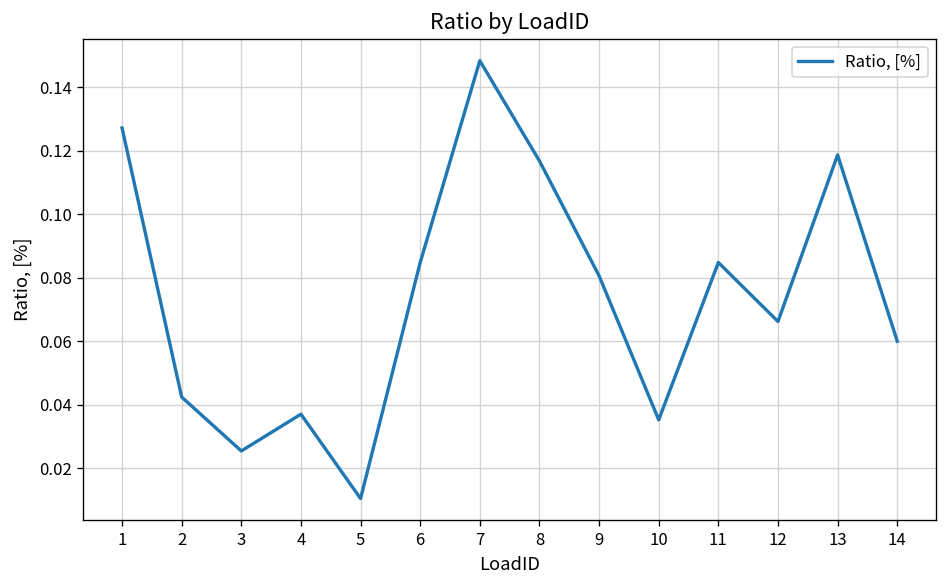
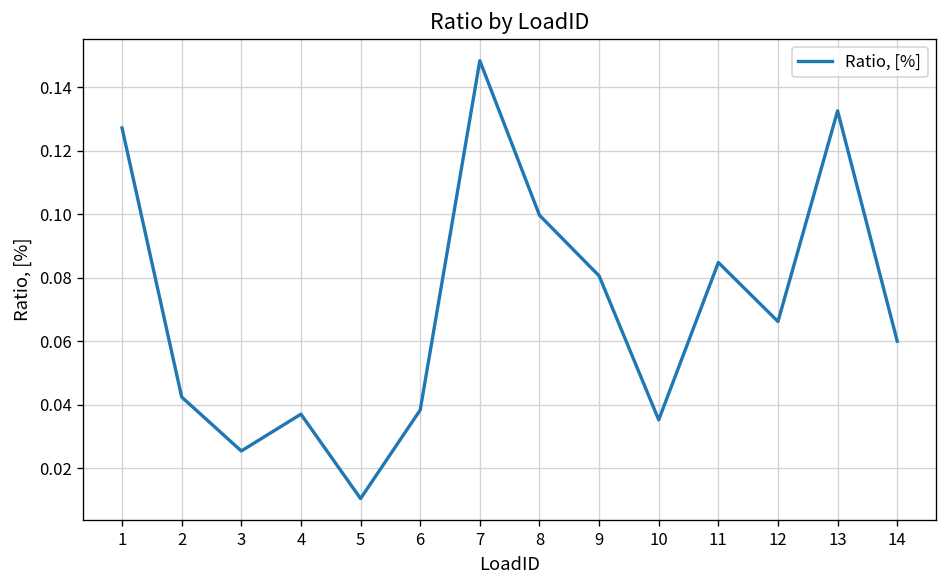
  {
    "1": 0.127,
    "2": 0.042,
    "3": 0.025,
    "4": 0.037,
    "5": 0.010,
-   "6": 0.085,
+   "6": 0.038,
    "7": 0.148,
-   "8": 0.117,
+   "8": 0.100,
    "9": 0.081,
    "10": 0.035,
    "11": 0.085,
    "12": 0.066,
-   "13": 0.119,
+   "13": 0.133,
    "14": 0.060
  }
